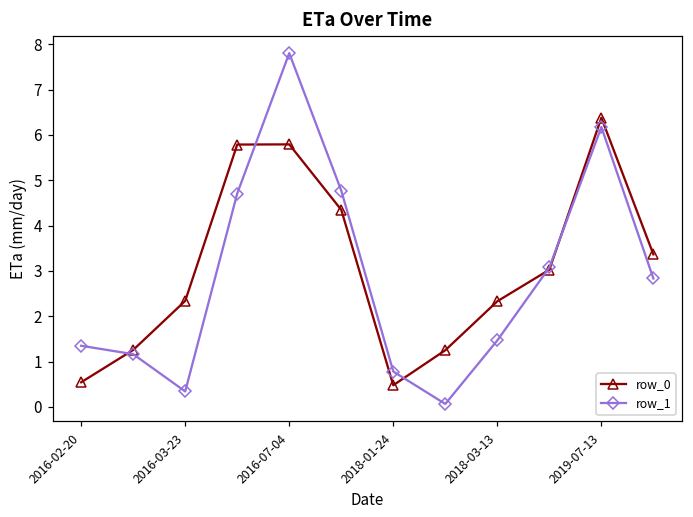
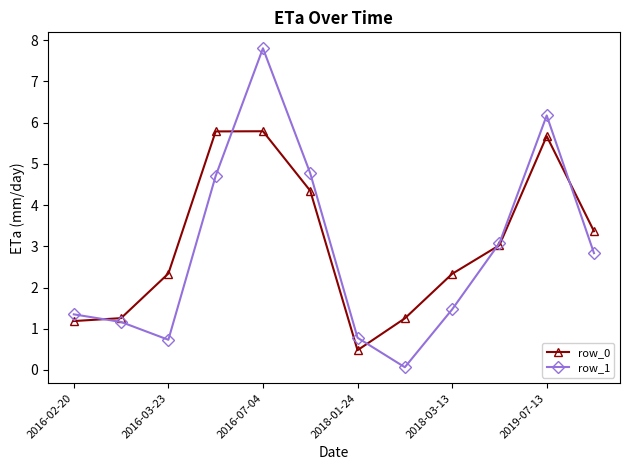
  {
    "row_0": {
-     "2016-02-20": 0.5,
+     "2016-02-20": 1.2,
      "2016-03-23": 2.3,
      "2016-07-04": 5.8,
      "2018-01-24": 0.5,
      "2018-03-13": 2.3,
-     "2019-07-13": 6.4
+     "2019-07-13": 5.7
    },
    "row_1": {
      "2016-02-20": 1.3,
-     "2016-03-23": 0.3,
+     "2016-03-23": 0.7,
      "2016-07-04": 7.8,
      "2018-01-24": 0.8,
      "2018-03-13": 1.5,
      "2019-07-13": 6.2
    }
  }
